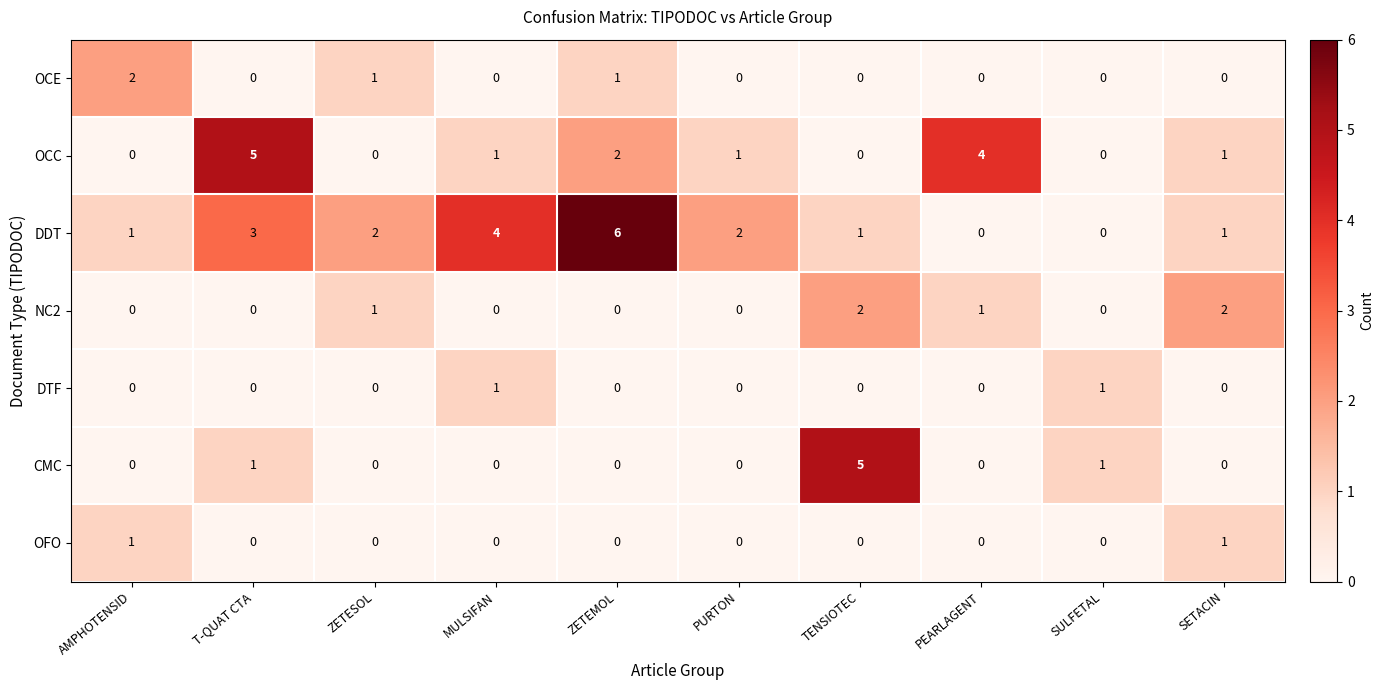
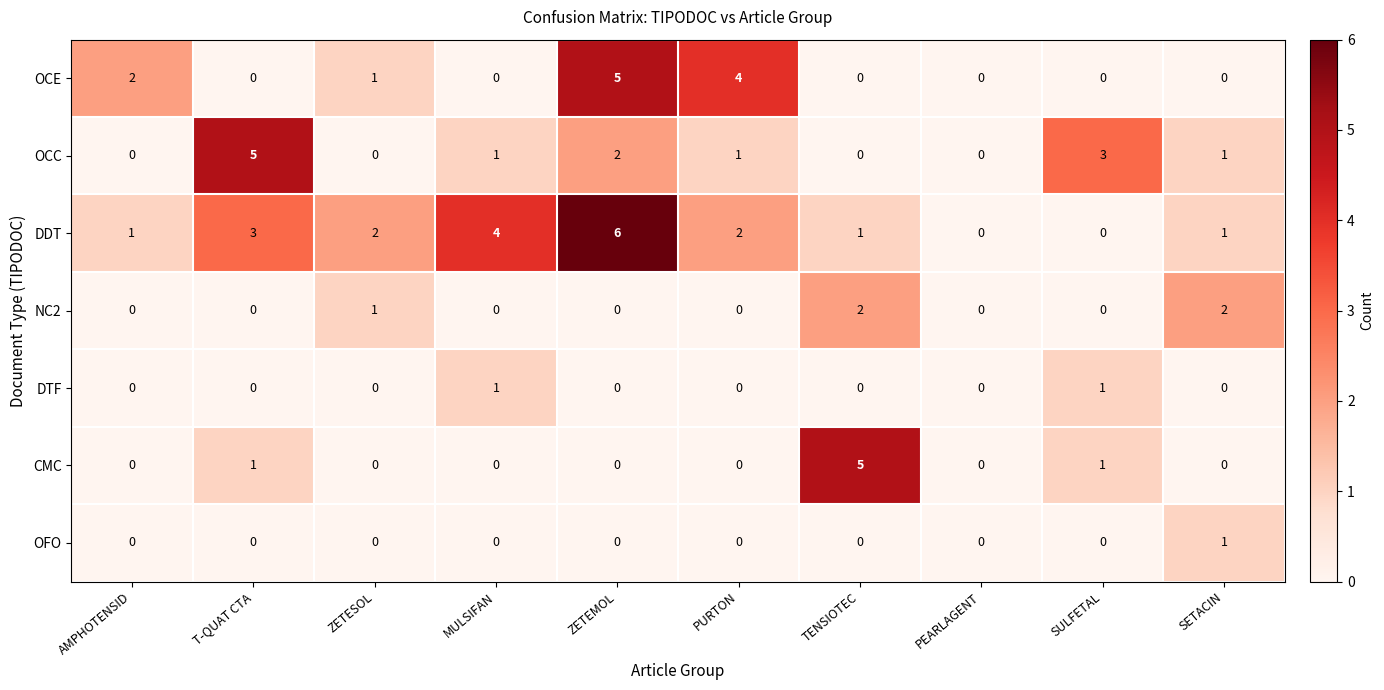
  {
    "OCE": {
      "AMPHOTENSID": 2,
      "T-QUAT CTA": 0,
      "ZETESOL": 1,
      "MULSIFAN": 0,
-     "ZETEMOL": 1,
-     "PURTON": 0,
+     "ZETEMOL": 5,
+     "PURTON": 4,
      "TENSIOTEC": 0,
      "PEARLAGENT": 0,
      "SULFETAL": 0,
      "SETACIN": 0
    },
    "OCC": {
      "AMPHOTENSID": 0,
      "T-QUAT CTA": 5,
      "ZETESOL": 0,
      "MULSIFAN": 1,
      "ZETEMOL": 2,
      "PURTON": 1,
      "TENSIOTEC": 0,
-     "PEARLAGENT": 4,
-     "SULFETAL": 0,
+     "PEARLAGENT": 0,
+     "SULFETAL": 3,
      "SETACIN": 1
    },
    "DDT": {
      "AMPHOTENSID": 1,
      "T-QUAT CTA": 3,
      "ZETESOL": 2,
      "MULSIFAN": 4,
      "ZETEMOL": 6,
      "PURTON": 2,
      "TENSIOTEC": 1,
      "PEARLAGENT": 0,
      "SULFETAL": 0,
      "SETACIN": 1
    },
    "NC2": {
      "AMPHOTENSID": 0,
      "T-QUAT CTA": 0,
      "ZETESOL": 1,
      "MULSIFAN": 0,
      "ZETEMOL": 0,
      "PURTON": 0,
      "TENSIOTEC": 2,
-     "PEARLAGENT": 1,
+     "PEARLAGENT": 0,
      "SULFETAL": 0,
      "SETACIN": 2
    },
    "DTF": {
      "AMPHOTENSID": 0,
      "T-QUAT CTA": 0,
      "ZETESOL": 0,
      "MULSIFAN": 1,
      "ZETEMOL": 0,
      "PURTON": 0,
      "TENSIOTEC": 0,
      "PEARLAGENT": 0,
      "SULFETAL": 1,
      "SETACIN": 0
    },
    "CMC": {
      "AMPHOTENSID": 0,
      "T-QUAT CTA": 1,
      "ZETESOL": 0,
      "MULSIFAN": 0,
      "ZETEMOL": 0,
      "PURTON": 0,
      "TENSIOTEC": 5,
      "PEARLAGENT": 0,
      "SULFETAL": 1,
      "SETACIN": 0
    },
    "OFO": {
-     "AMPHOTENSID": 1,
+     "AMPHOTENSID": 0,
      "T-QUAT CTA": 0,
      "ZETESOL": 0,
      "MULSIFAN": 0,
      "ZETEMOL": 0,
      "PURTON": 0,
      "TENSIOTEC": 0,
      "PEARLAGENT": 0,
      "SULFETAL": 0,
      "SETACIN": 1
    }
  }
